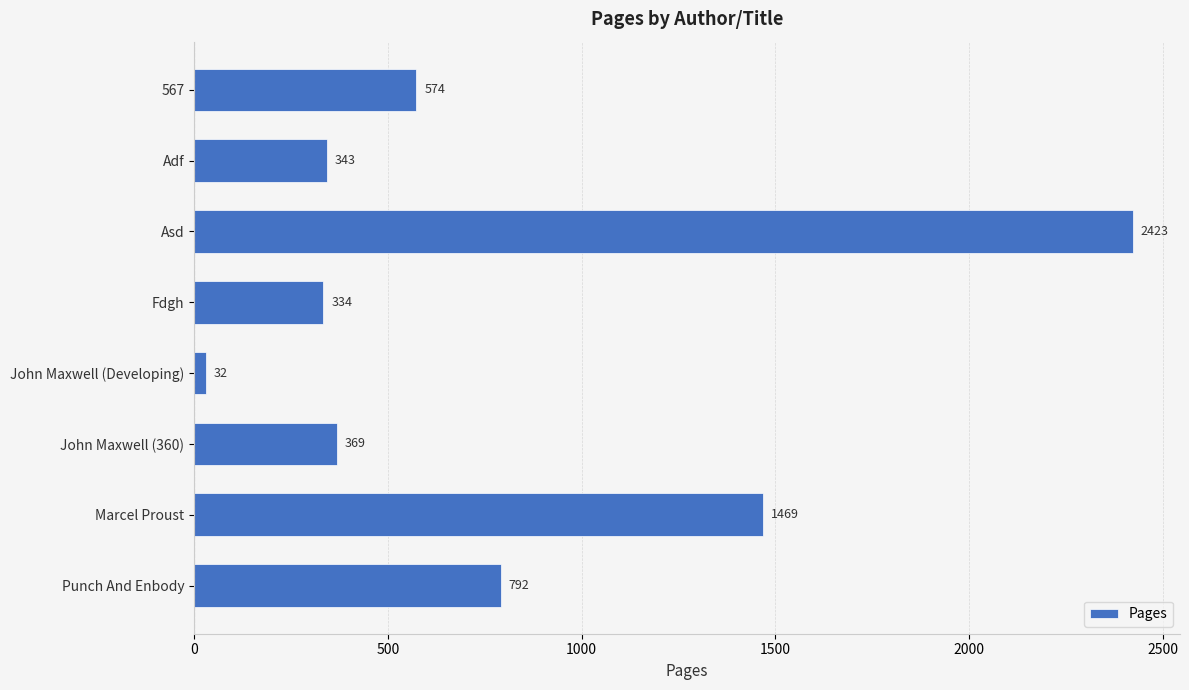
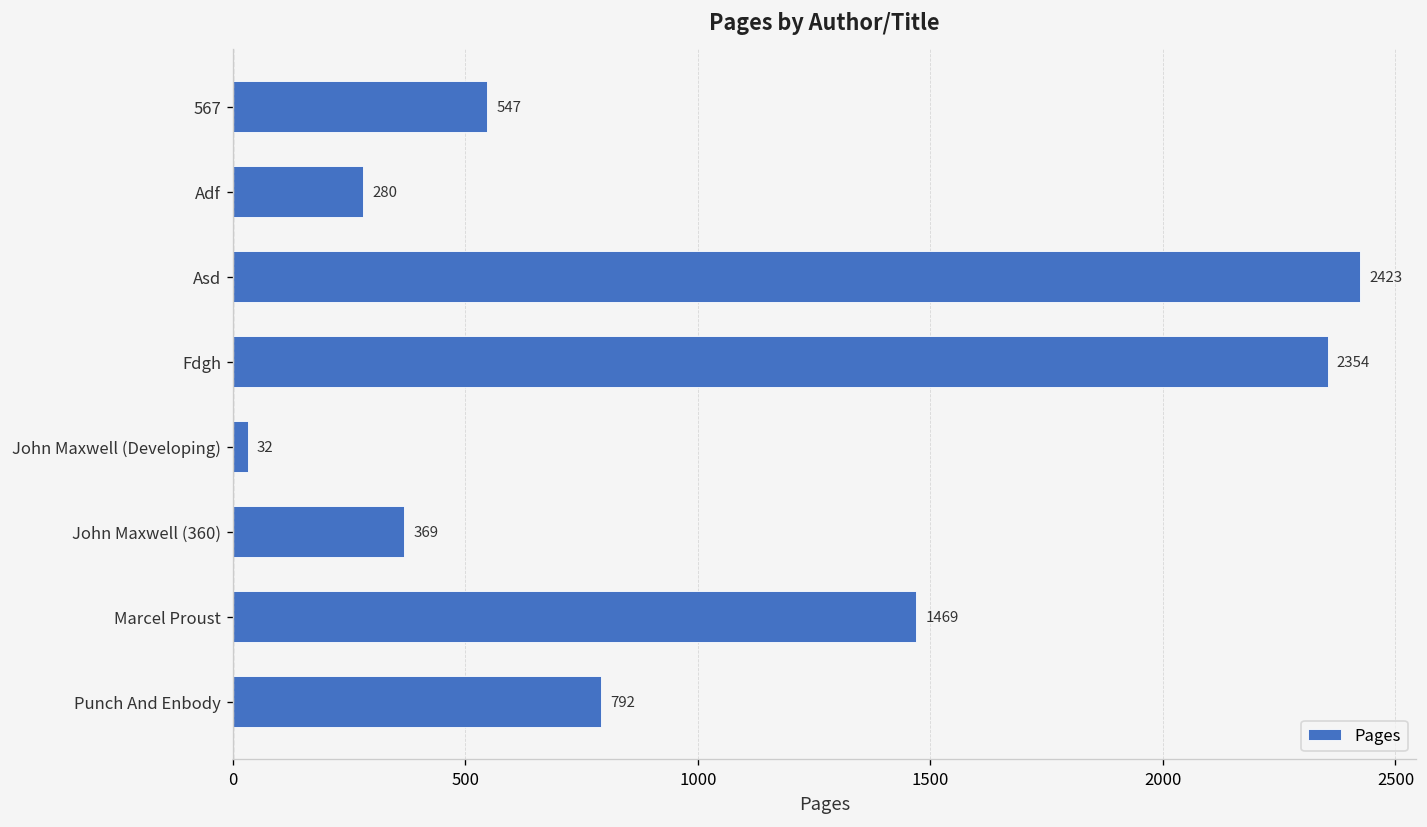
  {
-   "567": 574,
-   "Adf": 343,
+   "567": 547,
+   "Adf": 280,
    "Asd": 2423,
-   "Fdgh": 334,
+   "Fdgh": 2354,
    "John Maxwell (Developing)": 32,
    "John Maxwell (360)": 369,
    "Marcel Proust": 1469,
    "Punch And Enbody": 792
  }
